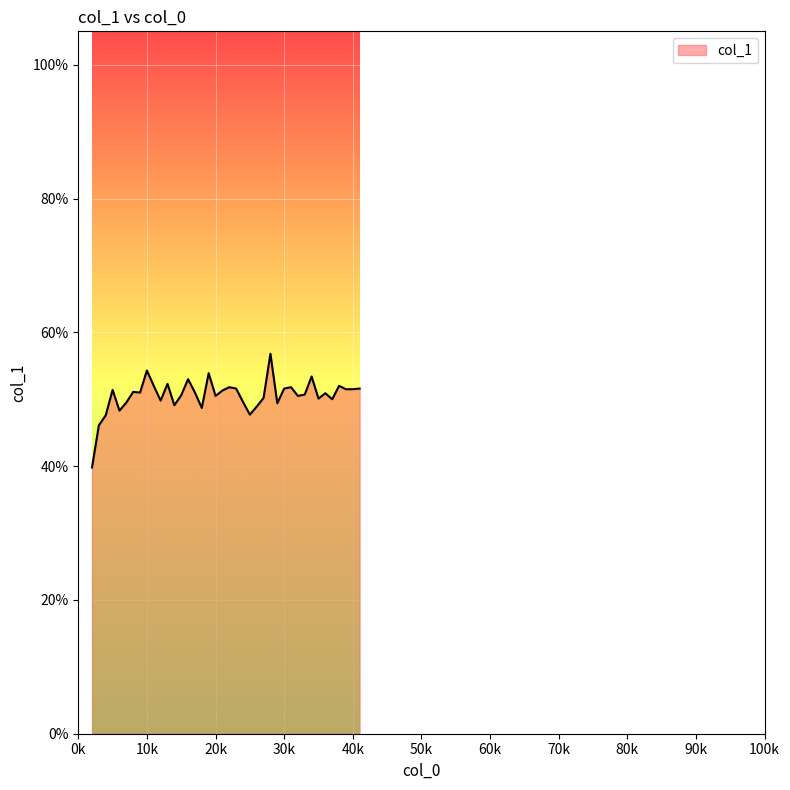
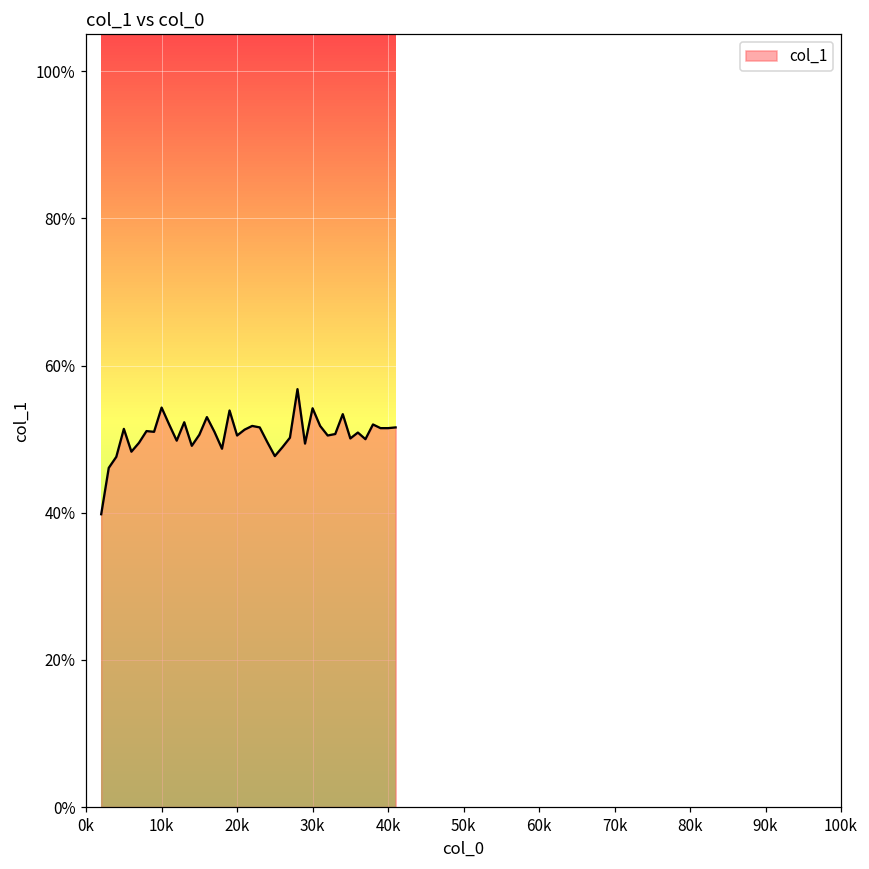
  {
    "10k": "54%",
    "20k": "51%",
-   "30k": "52%",
+   "30k": "54%",
    "40k": "52%"
  }
